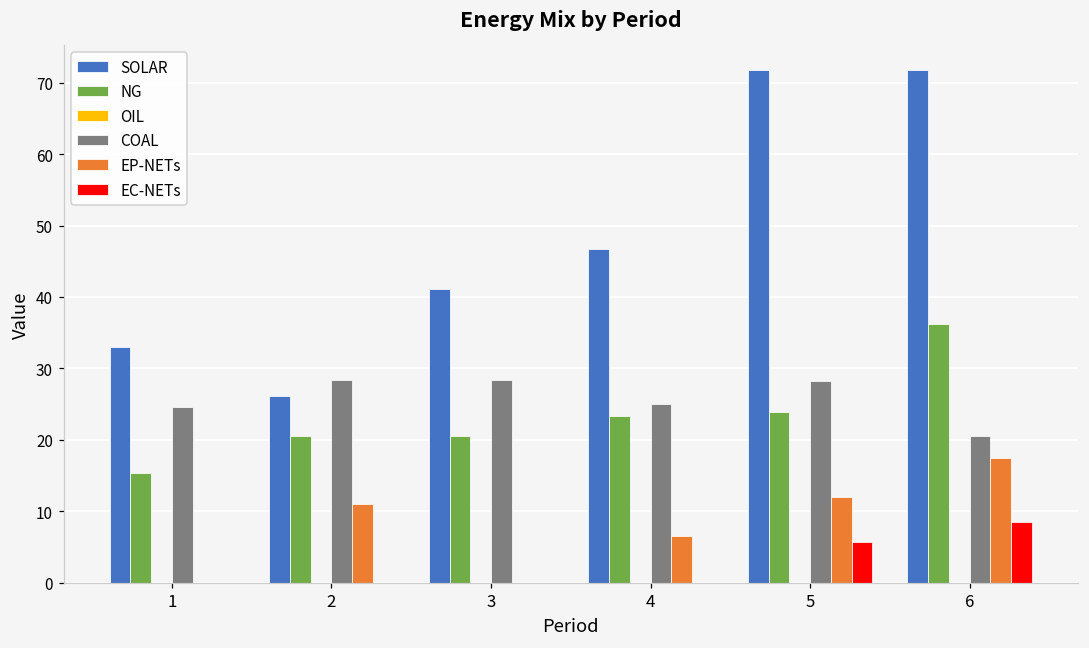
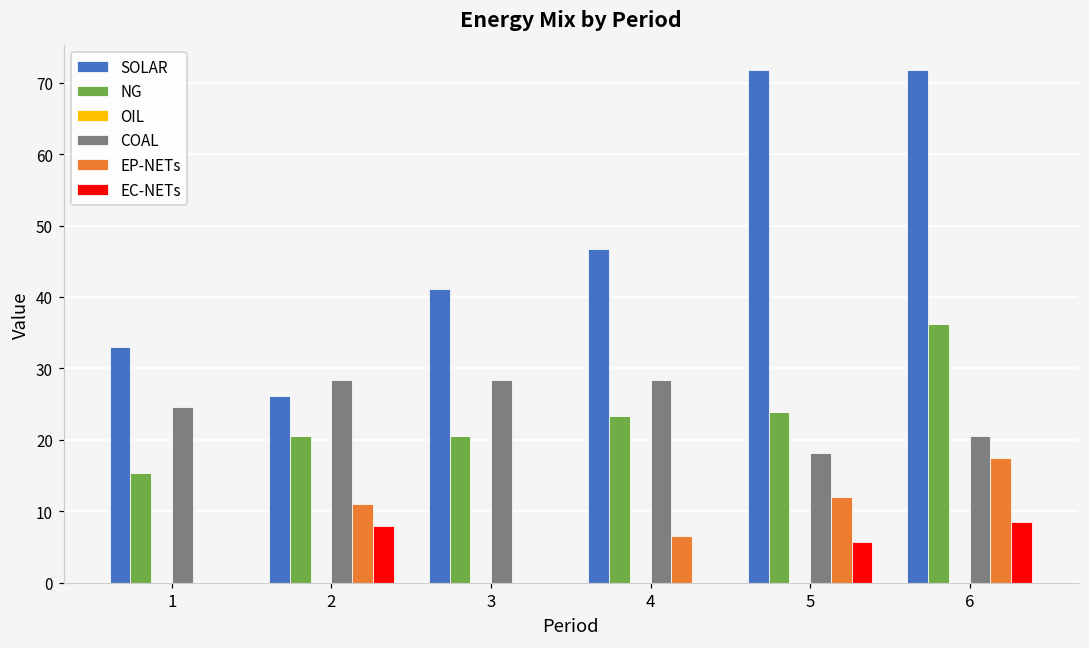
  {
    "SOLAR": {
      "1": 33,
      "2": 26,
      "3": 41,
      "4": 47,
      "5": 72,
      "6": 72
    },
    "NG": {
      "1": 15,
      "2": 21,
      "3": 21,
      "4": 23,
      "5": 24,
      "6": 36
    },
    "OIL": {
      "1": 0,
      "2": 0,
      "3": 0,
      "4": 0,
      "5": 0,
      "6": 0
    },
    "COAL": {
      "1": 25,
      "2": 28,
      "3": 28,
-     "4": 25,
-     "5": 28,
+     "4": 28,
+     "5": 18,
      "6": 21
    },
    "EP-NETs": {
      "1": 0,
      "2": 11,
      "3": 0,
      "4": 7,
      "5": 12,
      "6": 18
    },
    "EC-NETs": {
      "1": 0,
-     "2": 0,
+     "2": 8,
      "3": 0,
      "4": 0,
      "5": 6,
      "6": 8
    }
  }
